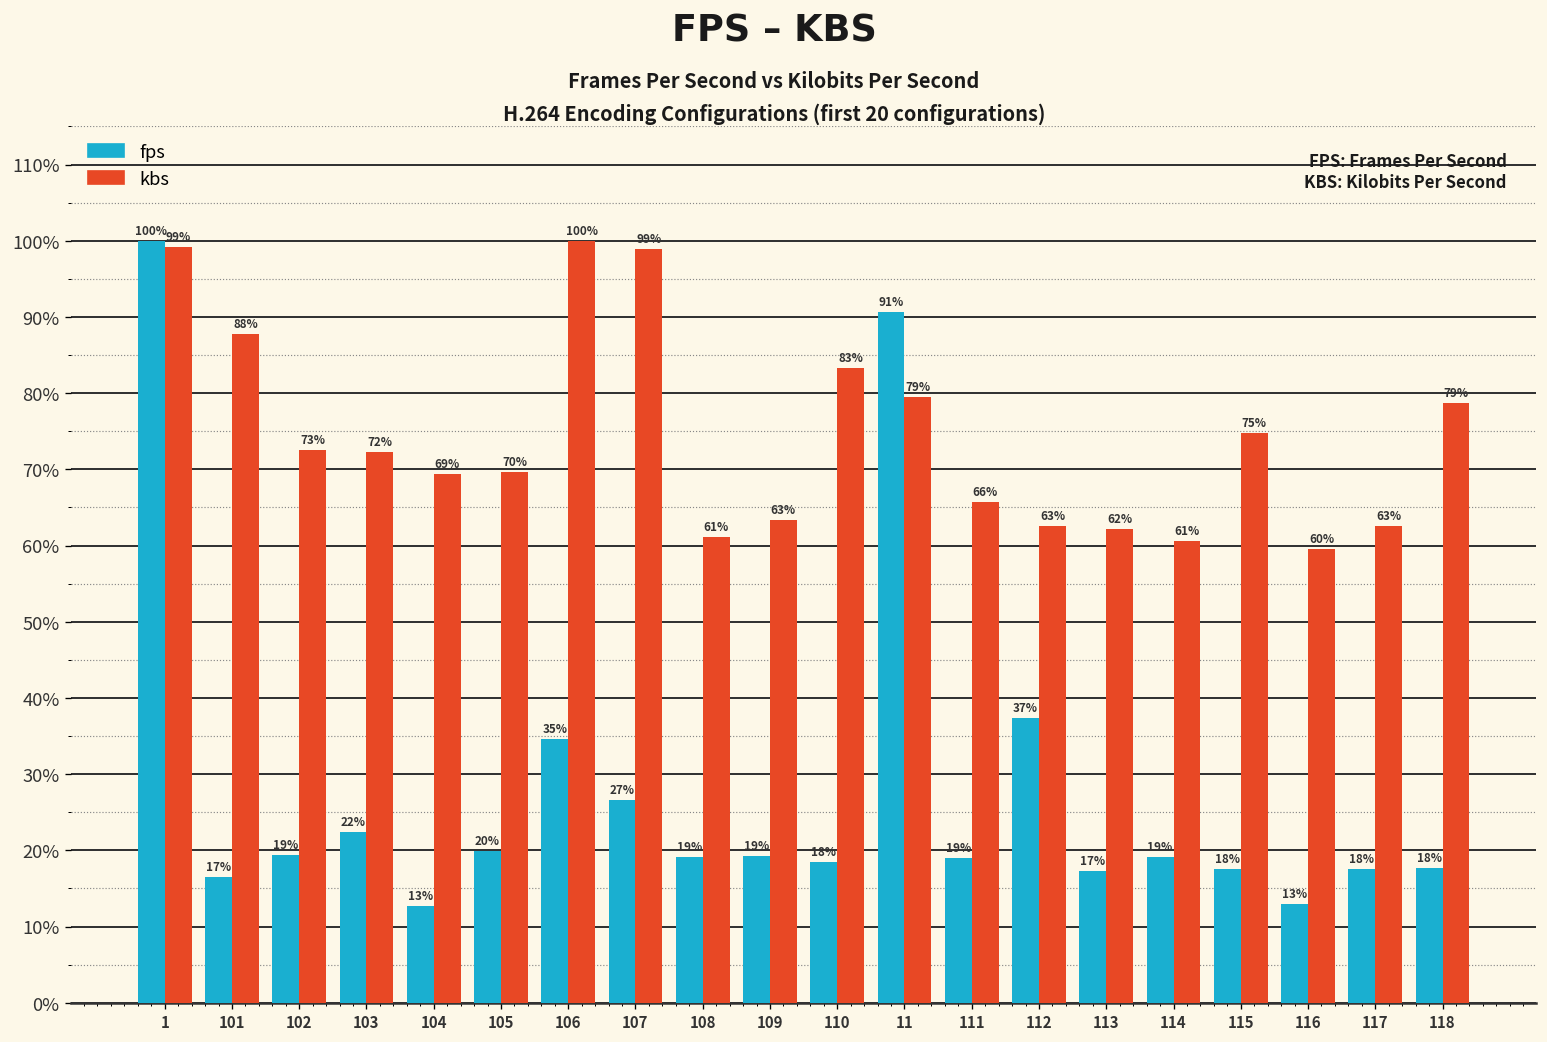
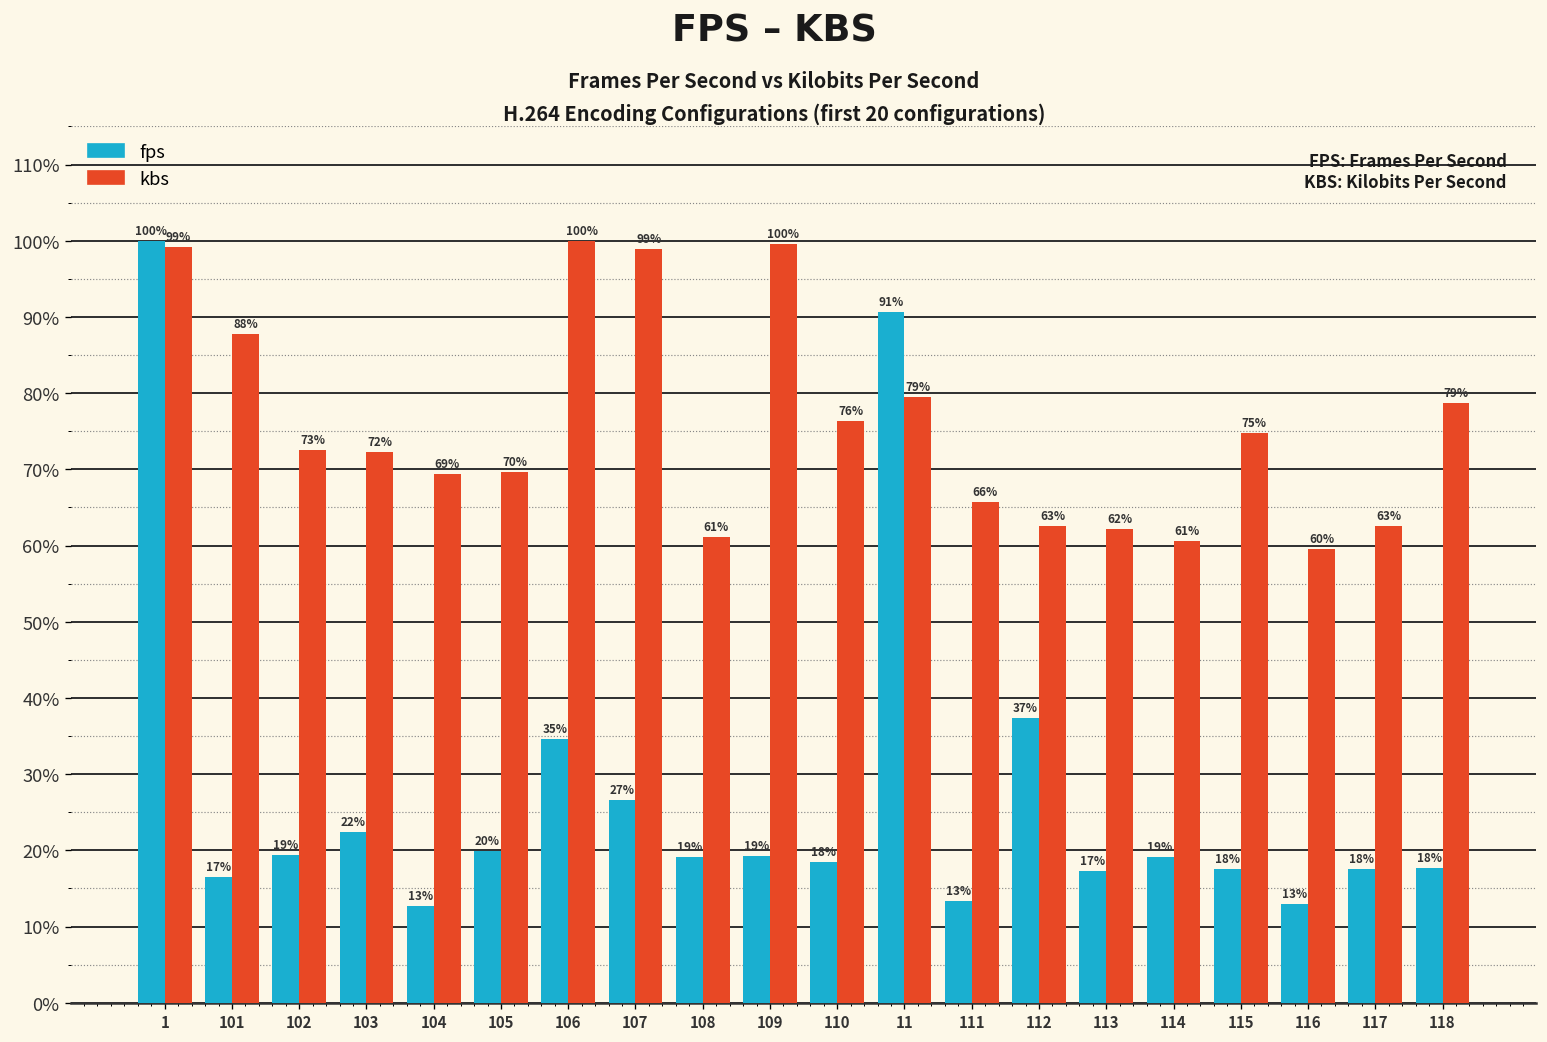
  {
    "fps": {
      "1": "100%",
      "101": "17%",
      "102": "19%",
      "103": "22%",
      "104": "13%",
      "105": "20%",
      "106": "35%",
      "107": "27%",
      "108": "19%",
      "109": "19%",
      "110": "18%",
      "11": "91%",
-     "111": "19%",
+     "111": "13%",
      "112": "37%",
      "113": "17%",
      "114": "19%",
      "115": "18%",
      "116": "13%",
      "117": "18%",
      "118": "18%"
    },
    "kbs": {
      "1": "99%",
      "101": "88%",
      "102": "73%",
      "103": "72%",
      "104": "69%",
      "105": "70%",
      "106": "100%",
      "107": "99%",
      "108": "61%",
-     "109": "63%",
-     "110": "83%",
+     "109": "100%",
+     "110": "76%",
      "11": "79%",
      "111": "66%",
      "112": "63%",
      "113": "62%",
      "114": "61%",
      "115": "75%",
      "116": "60%",
      "117": "63%",
      "118": "79%"
    }
  }
